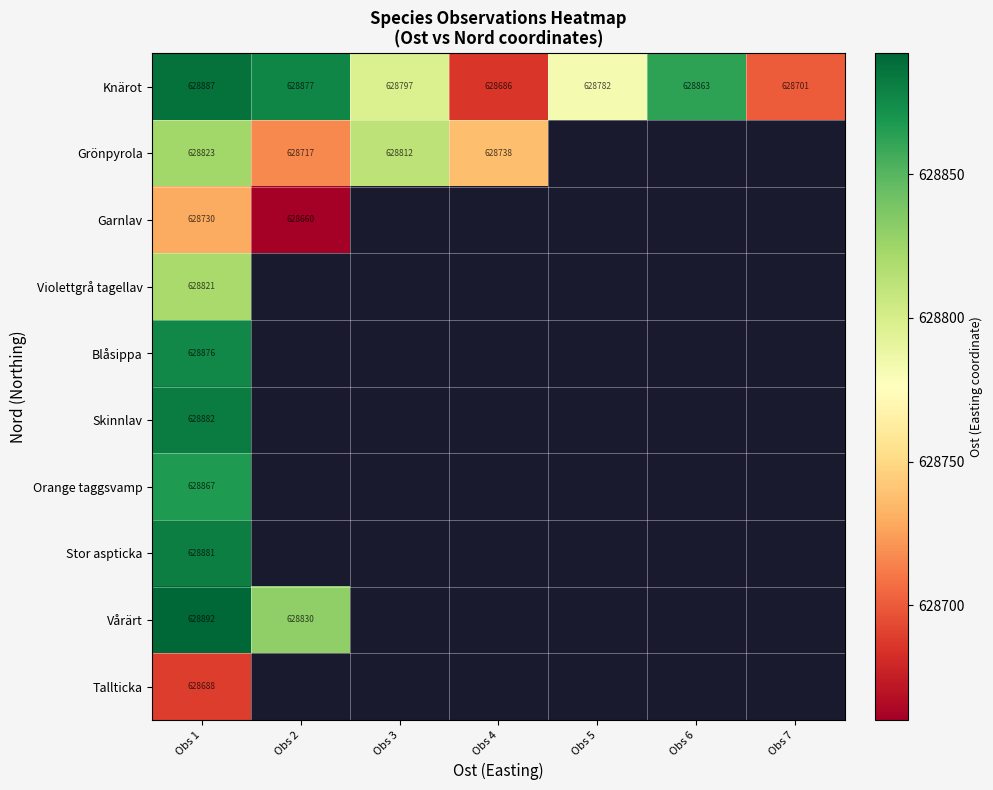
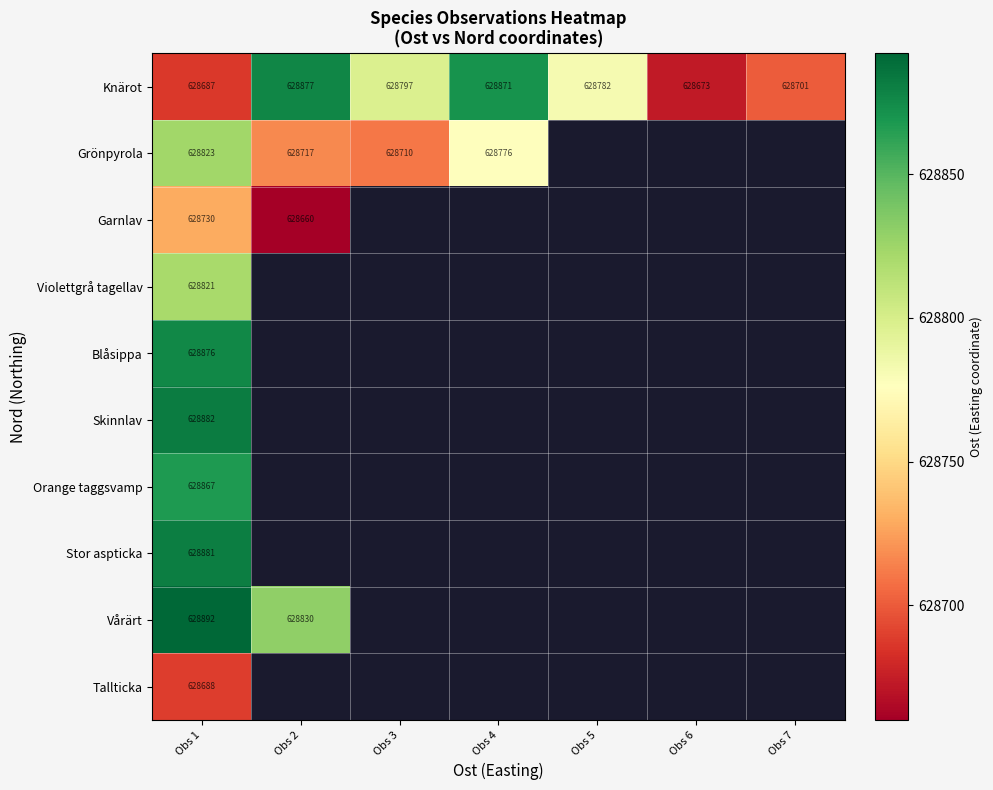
  {
    "Knärot": {
-     "Obs 1": 628887,
+     "Obs 1": 628687,
      "Obs 2": 628877,
      "Obs 3": 628797,
-     "Obs 4": 628686,
+     "Obs 4": 628871,
      "Obs 5": 628782,
-     "Obs 6": 628863,
+     "Obs 6": 628673,
      "Obs 7": 628701
    },
    "Grönpyrola": {
      "Obs 1": 628823,
      "Obs 2": 628717,
-     "Obs 3": 628812,
-     "Obs 4": 628738
+     "Obs 3": 628710,
+     "Obs 4": 628776
    },
    "Garnlav": {
      "Obs 1": 628730,
      "Obs 2": 628660
    },
    "Violettgrå tagellav": {
      "Obs 1": 628821
    },
    "Blåsippa": {
      "Obs 1": 628876
    },
    "Skinnlav": {
      "Obs 1": 628882
    },
    "Orange taggsvamp": {
      "Obs 1": 628867
    },
    "Stor aspticka": {
      "Obs 1": 628881
    },
    "Vårärt": {
      "Obs 1": 628892,
      "Obs 2": 628830
    },
    "Tallticka": {
      "Obs 1": 628688
    }
  }
